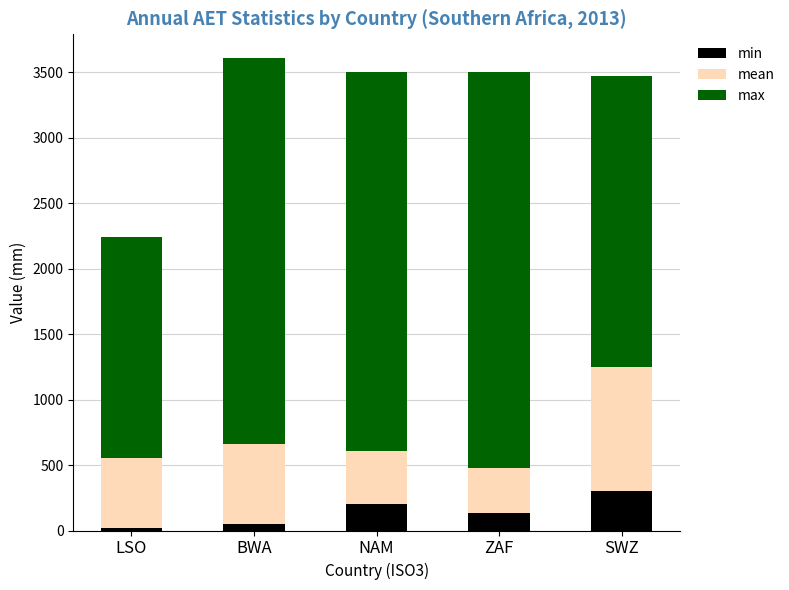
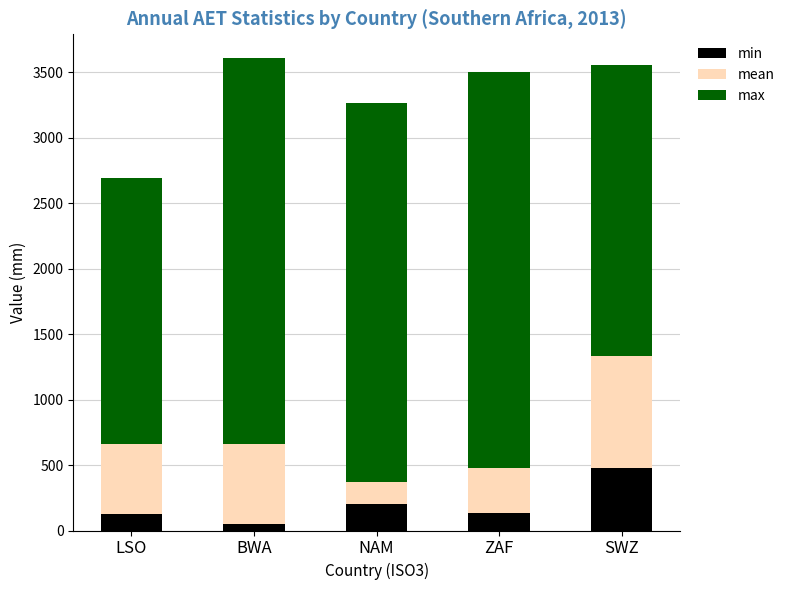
  {
    "min": {
-     "LSO": 20,
+     "LSO": 130,
      "BWA": 50,
      "NAM": 200,
      "ZAF": 140,
-     "SWZ": 300
+     "SWZ": 470
    },
    "mean": {
      "LSO": 530,
      "BWA": 610,
-     "NAM": 400,
+     "NAM": 160,
      "ZAF": 340,
-     "SWZ": 950
+     "SWZ": 860
    },
    "max": {
-     "LSO": 1690,
+     "LSO": 2030,
      "BWA": 2950,
      "NAM": 2890,
      "ZAF": 3020,
      "SWZ": 2220
    }
  }
